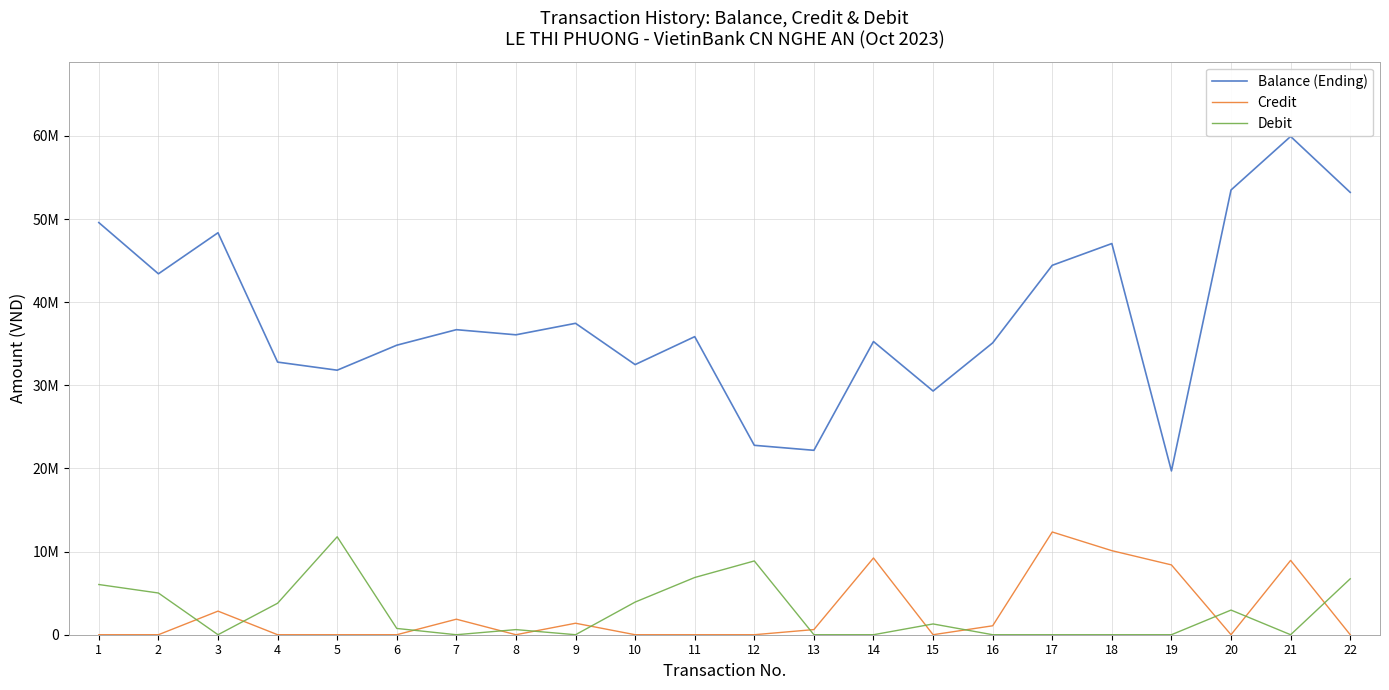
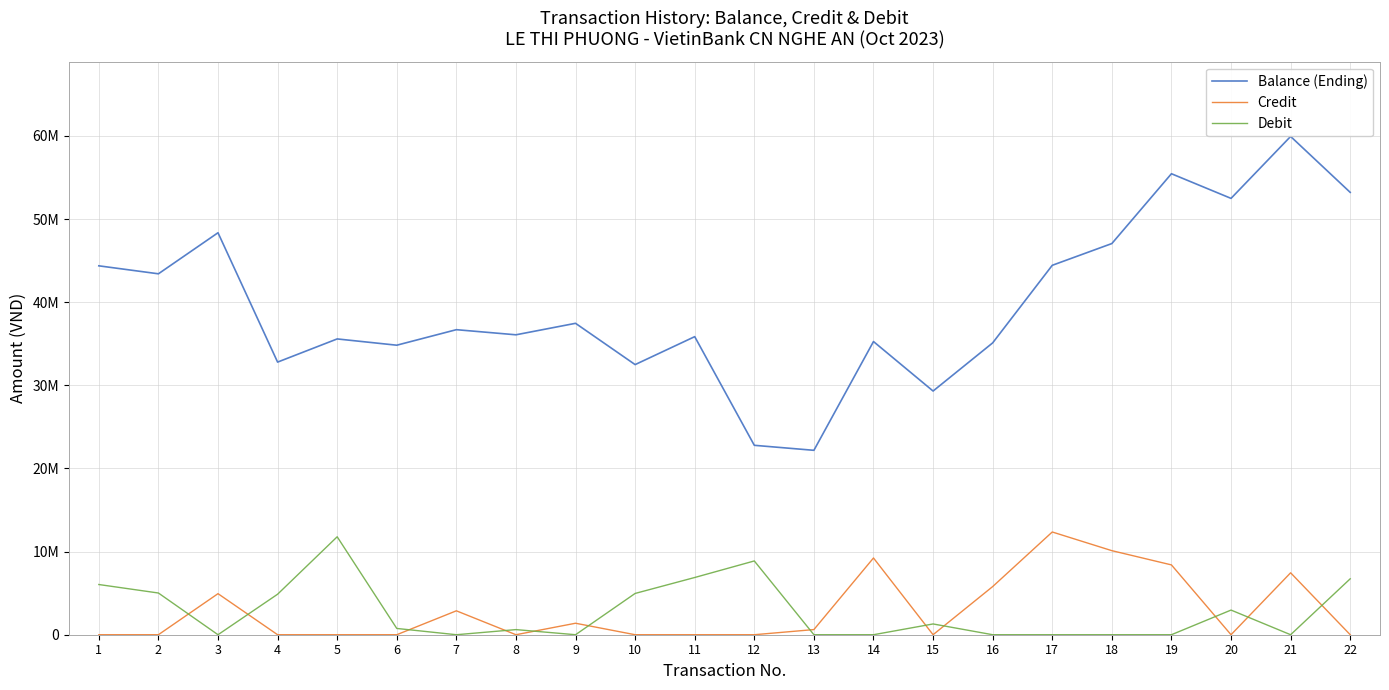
  {
    "Balance (Ending)": {
-     "1": 50000000,
+     "1": 44000000,
      "2": 43000000,
      "3": 48000000,
      "4": 33000000,
-     "5": 32000000,
+     "5": 36000000,
      "6": 35000000,
      "7": 37000000,
      "8": 36000000,
      "9": 37000000,
      "10": 32000000,
      "11": 36000000,
      "12": 23000000,
      "13": 22000000,
      "14": 35000000,
      "15": 29000000,
      "16": 35000000,
      "17": 44000000,
      "18": 47000000,
-     "19": 20000000,
-     "20": 53000000,
+     "19": 55000000,
+     "20": 52000000,
      "21": 60000000,
      "22": 53000000
    },
    "Credit": {
      "1": 0,
      "2": 0,
-     "3": 3000000,
+     "3": 5000000,
      "4": 0,
      "5": 0,
      "6": 0,
-     "7": 2000000,
+     "7": 3000000,
      "8": 0,
      "9": 1000000,
      "10": 0,
      "11": 0,
      "12": 0,
      "13": 1000000,
      "14": 9000000,
      "15": 0,
-     "16": 1000000,
+     "16": 6000000,
      "17": 12000000,
      "18": 10000000,
      "19": 8000000,
      "20": 0,
-     "21": 9000000,
+     "21": 7000000,
      "22": 0
    },
    "Debit": {
      "1": 6000000,
      "2": 5000000,
      "3": 0,
-     "4": 4000000,
+     "4": 5000000,
      "5": 12000000,
      "6": 1000000,
      "7": 0,
      "8": 1000000,
      "9": 0,
-     "10": 4000000,
+     "10": 5000000,
      "11": 7000000,
      "12": 9000000,
      "13": 0,
      "14": 0,
      "15": 1000000,
      "16": 0,
      "17": 0,
      "18": 0,
      "19": 0,
      "20": 3000000,
      "21": 0,
      "22": 7000000
    }
  }
